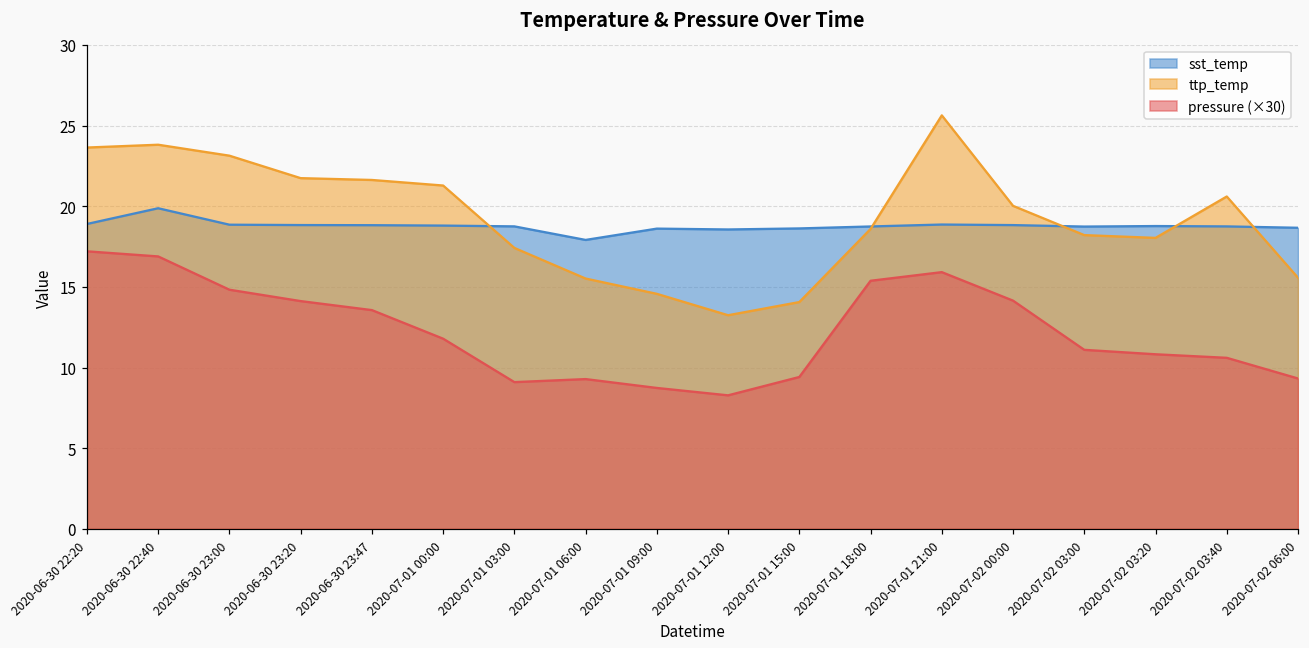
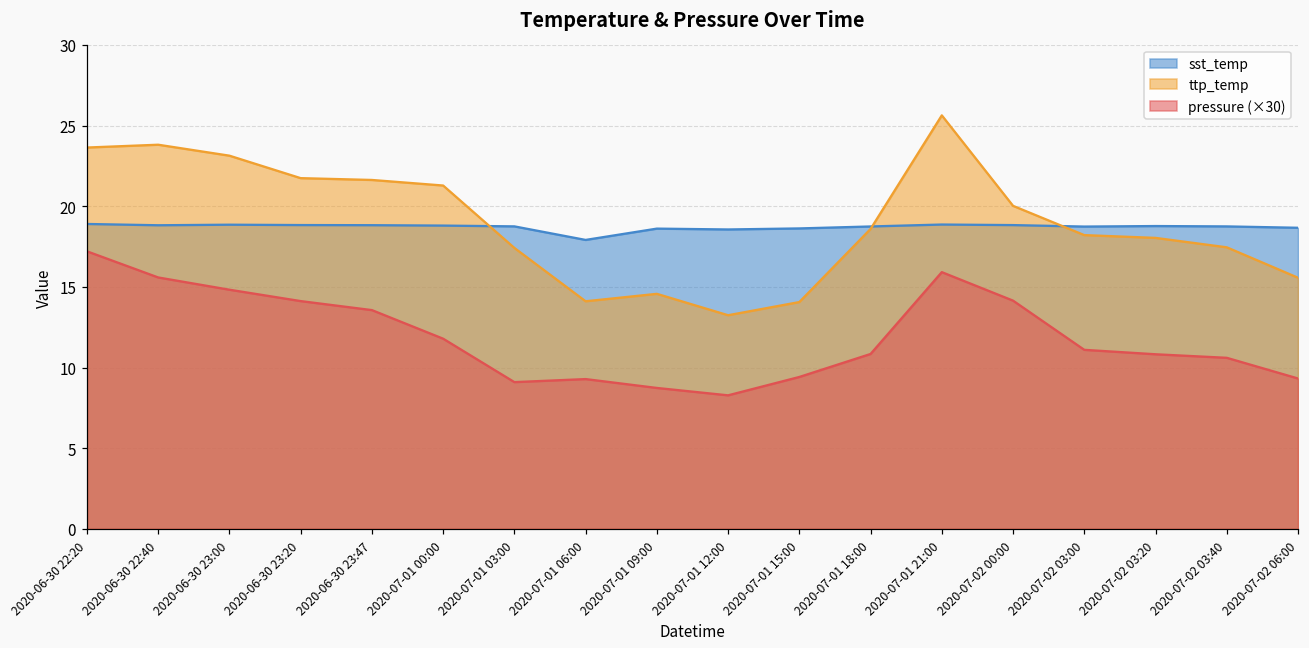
  {
    "sst_temp": {
      "2020-06-30 22:20": 18.9,
-     "2020-06-30 22:40": 19.9,
+     "2020-06-30 22:40": 18.8,
      "2020-06-30 23:00": 18.9,
      "2020-06-30 23:20": 18.8,
      "2020-06-30 23:47": 18.8,
      "2020-07-01 00:00": 18.8,
      "2020-07-01 03:00": 18.7,
      "2020-07-01 06:00": 17.9,
      "2020-07-01 09:00": 18.6,
      "2020-07-01 12:00": 18.6,
      "2020-07-01 15:00": 18.6,
      "2020-07-01 21:00": 18.9,
      "2020-07-02 00:00": 18.8,
      "2020-07-02 03:00": 18.7,
      "2020-07-02 03:20": 18.8,
      "2020-07-02 03:40": 18.7,
      "2020-07-02 06:00": 18.7
    },
    "ttp_temp": {
      "2020-06-30 22:20": 23.6,
      "2020-06-30 22:40": 23.8,
      "2020-06-30 23:00": 23.1,
      "2020-06-30 23:20": 21.7,
      "2020-06-30 23:47": 21.6,
      "2020-07-01 00:00": 21.3,
      "2020-07-01 03:00": 17.4,
-     "2020-07-01 06:00": 15.5,
+     "2020-07-01 06:00": 14.1,
      "2020-07-01 09:00": 14.6,
      "2020-07-01 12:00": 13.2,
      "2020-07-01 15:00": 14.1,
      "2020-07-01 21:00": 25.6,
      "2020-07-02 00:00": 20.0,
      "2020-07-02 03:00": 18.2,
      "2020-07-02 03:20": 18.0,
-     "2020-07-02 03:40": 20.6,
+     "2020-07-02 03:40": 17.5,
      "2020-07-02 06:00": 15.6
    },
    "pressure (×30)": {
      "2020-06-30 22:20": 17.2,
-     "2020-06-30 22:40": 16.9,
+     "2020-06-30 22:40": 15.6,
      "2020-06-30 23:00": 14.8,
      "2020-06-30 23:20": 14.1,
      "2020-06-30 23:47": 13.6,
      "2020-07-01 00:00": 11.8,
      "2020-07-01 03:00": 9.1,
      "2020-07-01 06:00": 9.3,
      "2020-07-01 09:00": 8.7,
      "2020-07-01 12:00": 8.3,
      "2020-07-01 15:00": 9.4,
-     "2020-07-01 18:00": 15.4,
+     "2020-07-01 18:00": 10.8,
      "2020-07-01 21:00": 15.9,
      "2020-07-02 00:00": 14.1,
      "2020-07-02 03:00": 11.1,
      "2020-07-02 03:20": 10.8,
      "2020-07-02 03:40": 10.6,
      "2020-07-02 06:00": 9.3
    }
  }
